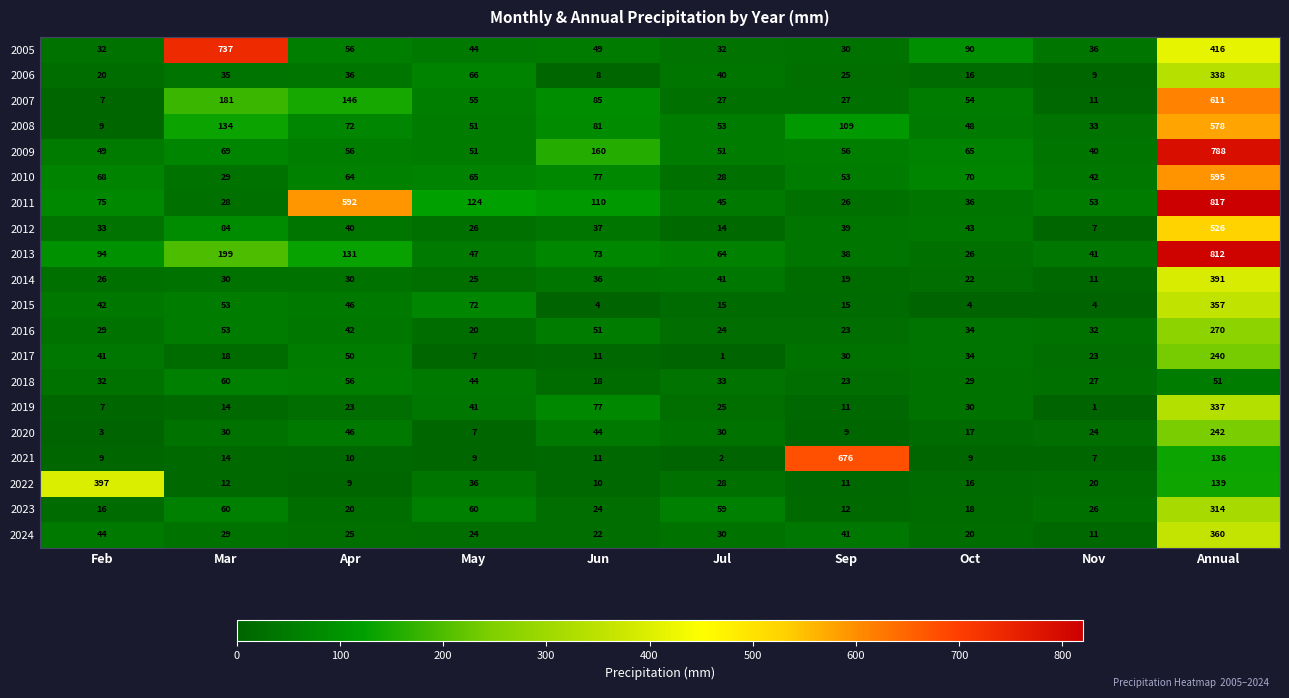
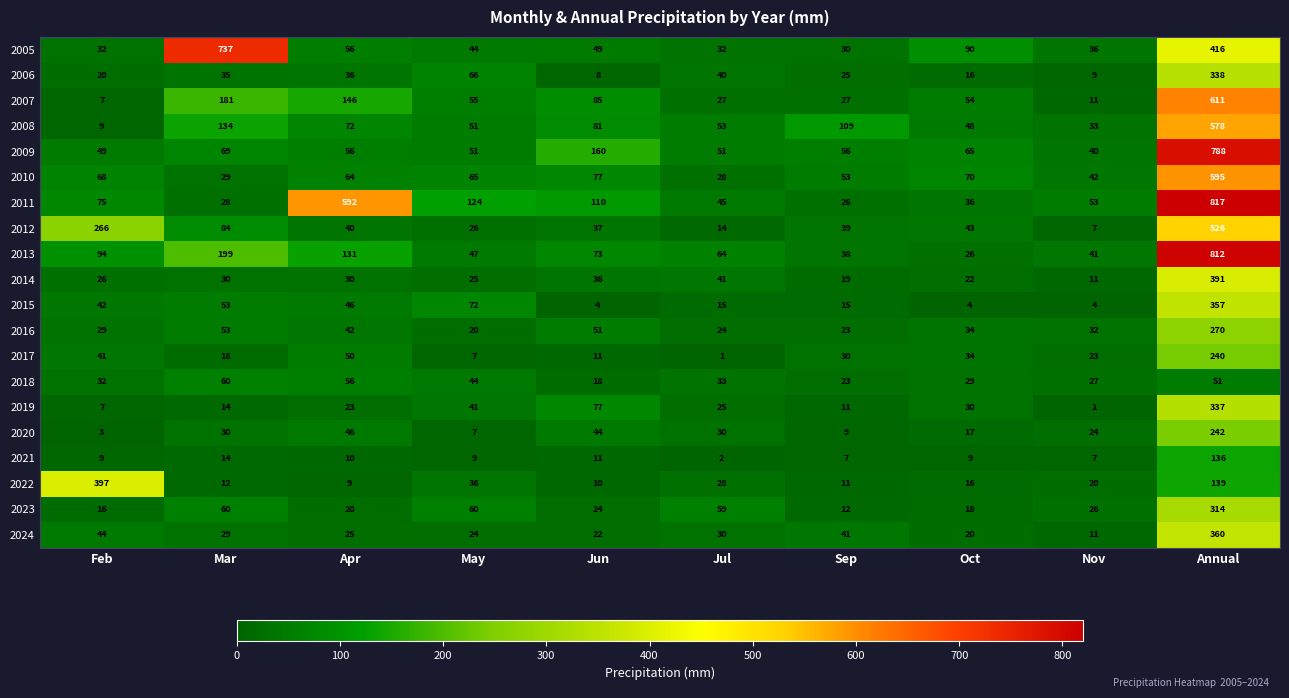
  {
    "2005": {
      "Feb": 32,
      "Mar": 737,
      "Apr": 56,
      "May": 44,
      "Jun": 49,
      "Jul": 32,
      "Sep": 30,
      "Oct": 90,
      "Nov": 36,
      "Annual": 416
    },
    "2006": {
      "Feb": 20,
      "Mar": 35,
      "Apr": 36,
      "May": 66,
      "Jun": 8,
      "Jul": 40,
      "Sep": 25,
      "Oct": 16,
      "Nov": 9,
      "Annual": 338
    },
    "2007": {
      "Feb": 7,
      "Mar": 181,
      "Apr": 146,
      "May": 55,
      "Jun": 85,
      "Jul": 27,
      "Sep": 27,
      "Oct": 54,
      "Nov": 11,
      "Annual": 611
    },
    "2008": {
      "Feb": 9,
      "Mar": 134,
      "Apr": 72,
      "May": 51,
      "Jun": 81,
      "Jul": 53,
      "Sep": 109,
      "Oct": 48,
      "Nov": 33,
      "Annual": 578
    },
    "2009": {
      "Feb": 49,
      "Mar": 69,
      "Apr": 56,
      "May": 51,
      "Jun": 160,
      "Jul": 51,
      "Sep": 56,
      "Oct": 65,
      "Nov": 40,
      "Annual": 788
    },
    "2010": {
      "Feb": 68,
      "Mar": 29,
      "Apr": 64,
      "May": 65,
      "Jun": 77,
      "Jul": 28,
      "Sep": 53,
      "Oct": 70,
      "Nov": 42,
      "Annual": 595
    },
    "2011": {
      "Feb": 75,
      "Mar": 28,
      "Apr": 592,
      "May": 124,
      "Jun": 110,
      "Jul": 45,
      "Sep": 26,
      "Oct": 36,
      "Nov": 53,
      "Annual": 817
    },
    "2012": {
-     "Feb": 33,
+     "Feb": 266,
      "Mar": 84,
      "Apr": 40,
      "May": 26,
      "Jun": 37,
      "Jul": 14,
      "Sep": 39,
      "Oct": 43,
      "Nov": 7,
      "Annual": 526
    },
    "2013": {
      "Feb": 94,
      "Mar": 199,
      "Apr": 131,
      "May": 47,
      "Jun": 73,
      "Jul": 64,
      "Sep": 38,
      "Oct": 26,
      "Nov": 41,
      "Annual": 812
    },
    "2014": {
      "Feb": 26,
      "Mar": 30,
      "Apr": 30,
      "May": 25,
      "Jun": 36,
      "Jul": 41,
      "Sep": 19,
      "Oct": 22,
      "Nov": 11,
      "Annual": 391
    },
    "2015": {
      "Feb": 42,
      "Mar": 53,
      "Apr": 46,
      "May": 72,
      "Jun": 4,
      "Jul": 15,
      "Sep": 15,
      "Oct": 4,
      "Nov": 4,
      "Annual": 357
    },
    "2016": {
      "Feb": 29,
      "Mar": 53,
      "Apr": 42,
      "May": 20,
      "Jun": 51,
      "Jul": 24,
      "Sep": 23,
      "Oct": 34,
      "Nov": 32,
      "Annual": 270
    },
    "2017": {
      "Feb": 41,
      "Mar": 18,
      "Apr": 50,
      "May": 7,
      "Jun": 11,
      "Jul": 1,
      "Sep": 30,
      "Oct": 34,
      "Nov": 23,
      "Annual": 240
    },
    "2018": {
      "Feb": 32,
      "Mar": 60,
      "Apr": 56,
      "May": 44,
      "Jun": 18,
      "Jul": 33,
      "Sep": 23,
      "Oct": 29,
      "Nov": 27,
      "Annual": 51
    },
    "2019": {
      "Feb": 7,
      "Mar": 14,
      "Apr": 23,
      "May": 41,
      "Jun": 77,
      "Jul": 25,
      "Sep": 11,
      "Oct": 30,
      "Nov": 1,
      "Annual": 337
    },
    "2020": {
      "Feb": 3,
      "Mar": 30,
      "Apr": 46,
      "May": 7,
      "Jun": 44,
      "Jul": 30,
      "Sep": 9,
      "Oct": 17,
      "Nov": 24,
      "Annual": 242
    },
    "2021": {
      "Feb": 9,
      "Mar": 14,
      "Apr": 10,
      "May": 9,
      "Jun": 11,
      "Jul": 2,
-     "Sep": 676,
+     "Sep": 7,
      "Oct": 9,
      "Nov": 7,
      "Annual": 136
    },
    "2022": {
      "Feb": 397,
      "Mar": 12,
      "Apr": 9,
      "May": 36,
      "Jun": 10,
      "Jul": 28,
      "Sep": 11,
      "Oct": 16,
      "Nov": 20,
      "Annual": 139
    },
    "2023": {
      "Feb": 16,
      "Mar": 60,
      "Apr": 20,
      "May": 60,
      "Jun": 24,
      "Jul": 59,
      "Sep": 12,
      "Oct": 18,
      "Nov": 26,
      "Annual": 314
    },
    "2024": {
      "Feb": 44,
      "Mar": 29,
      "Apr": 25,
      "May": 24,
      "Jun": 22,
      "Jul": 30,
      "Sep": 41,
      "Oct": 20,
      "Nov": 11,
      "Annual": 360
    }
  }
